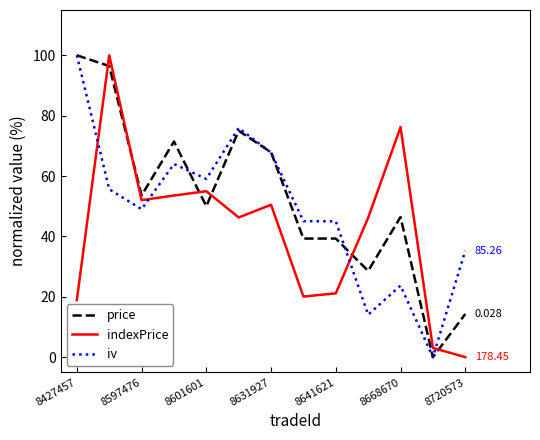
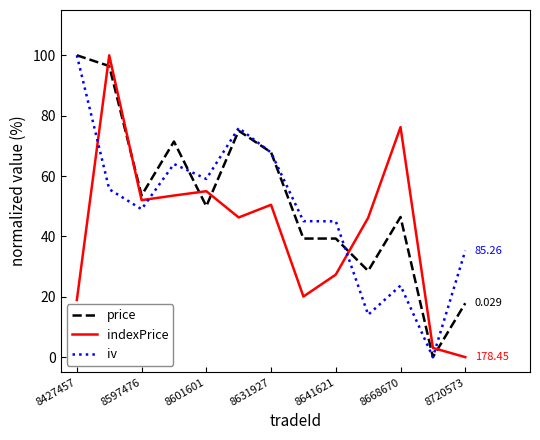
  {
    "price": {
-     "8720573": 0.028
+     "8720573": 0.029
    },
    "indexPrice": {
      "8427457": 19,
      "8597476": 52,
      "8601601": 55,
      "8631927": 50,
-     "8641621": 21,
+     "8641621": 27,
      "8668670": 76
    },
    "iv": {
      "8597476": 49,
      "8601601": 59,
      "8641621": 45,
      "8668670": 24
    }
  }
